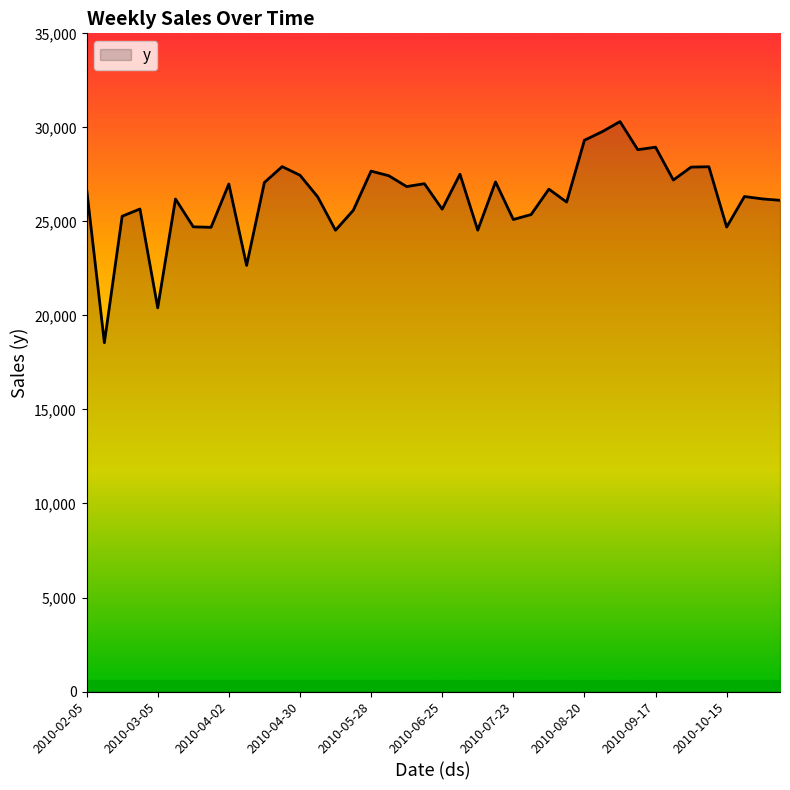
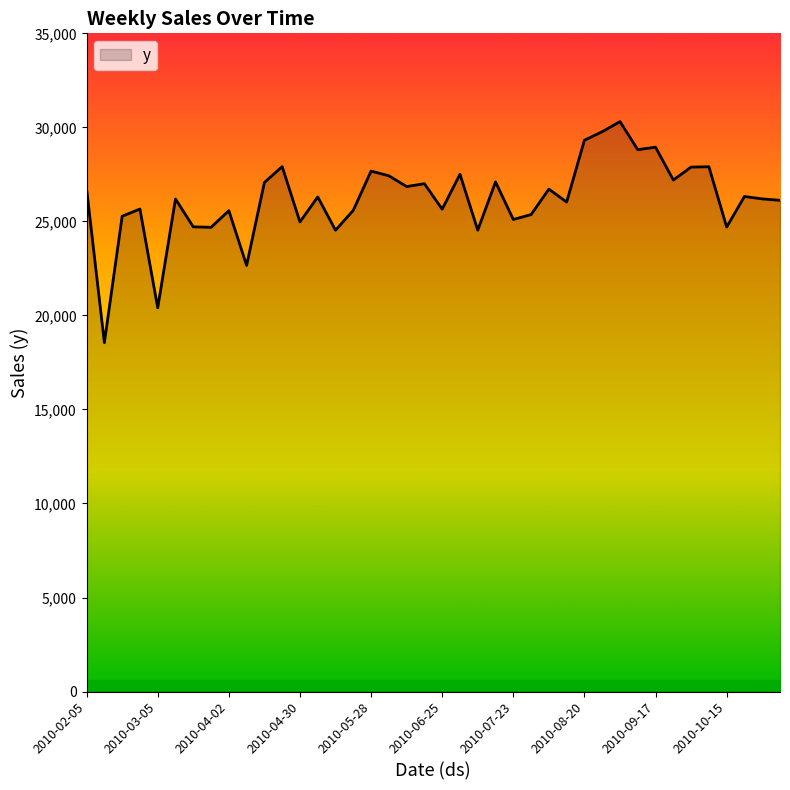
  {
    "2010-02-05": "26,700",
    "2010-03-05": "20,400",
-   "2010-04-02": "27,000",
-   "2010-04-30": "27,500",
+   "2010-04-02": "25,600",
+   "2010-04-30": "25,000",
    "2010-05-28": "27,700",
    "2010-06-25": "25,600",
    "2010-07-23": "25,100",
    "2010-08-20": "29,300",
    "2010-09-17": "28,900",
    "2010-10-15": "24,700"
  }
